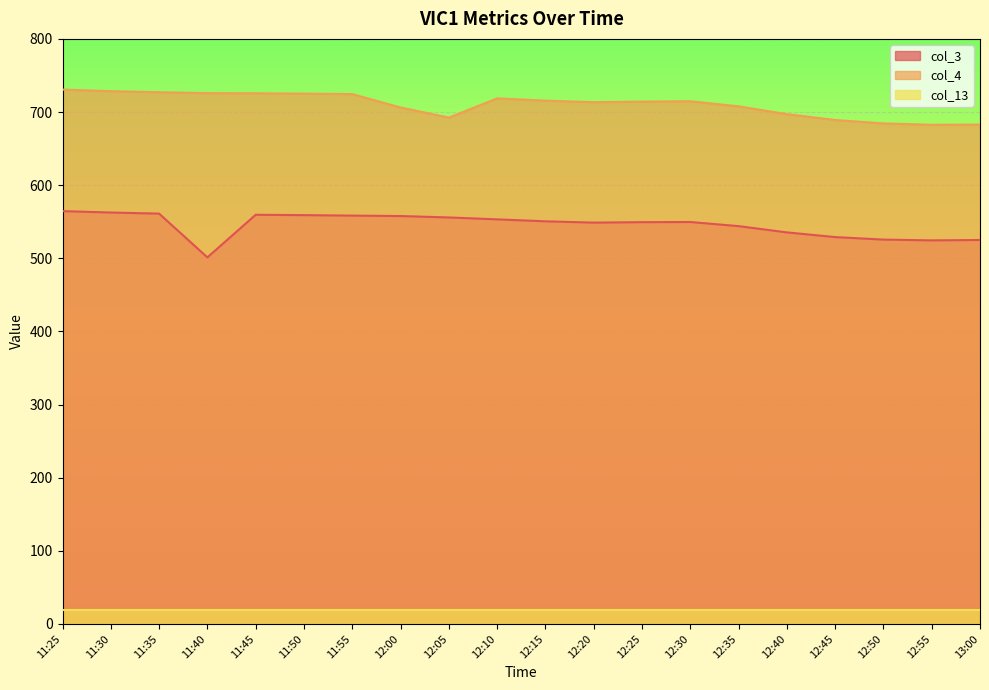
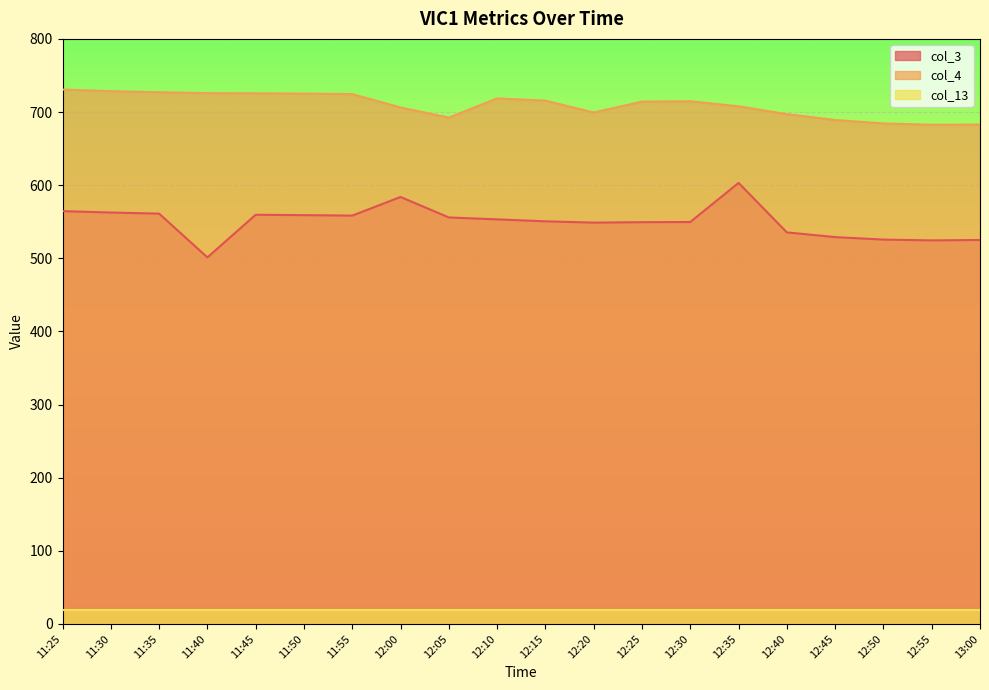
  {
    "col_3": {
      "11:25": 560,
      "11:30": 560,
      "11:35": 560,
      "11:40": 500,
      "11:45": 560,
      "11:50": 560,
      "11:55": 560,
-     "12:00": 560,
+     "12:00": 580,
      "12:05": 560,
      "12:10": 550,
      "12:15": 550,
      "12:20": 550,
      "12:25": 550,
      "12:30": 550,
-     "12:35": 540,
+     "12:35": 600,
      "12:40": 540,
      "12:45": 530,
      "12:50": 530,
      "12:55": 520,
      "13:00": 530
    },
    "col_4": {
      "11:25": 730,
      "11:30": 730,
      "11:35": 730,
      "11:40": 730,
      "11:45": 730,
      "11:50": 730,
      "11:55": 720,
      "12:00": 710,
      "12:05": 690,
      "12:10": 720,
      "12:15": 720,
-     "12:20": 710,
+     "12:20": 700,
      "12:25": 710,
      "12:30": 710,
      "12:35": 710,
      "12:40": 700,
      "12:45": 690,
      "12:50": 680,
      "12:55": 680,
      "13:00": 680
    },
    "col_13": {
      "11:25": 20,
      "11:30": 20,
      "11:35": 20,
      "11:40": 20,
      "11:45": 20,
      "11:50": 20,
      "11:55": 20,
      "12:00": 20,
      "12:05": 20,
      "12:10": 20,
      "12:15": 20,
      "12:20": 20,
      "12:25": 20,
      "12:30": 20,
      "12:35": 20,
      "12:40": 20,
      "12:45": 20,
      "12:50": 20,
      "12:55": 20,
      "13:00": 20
    }
  }
